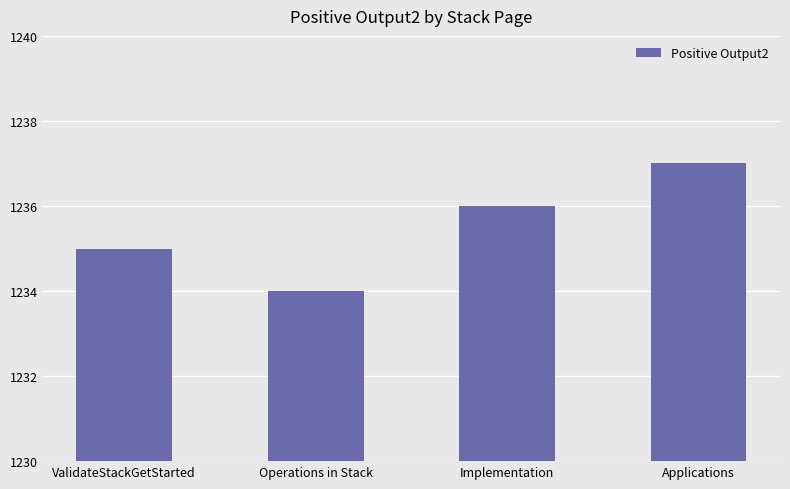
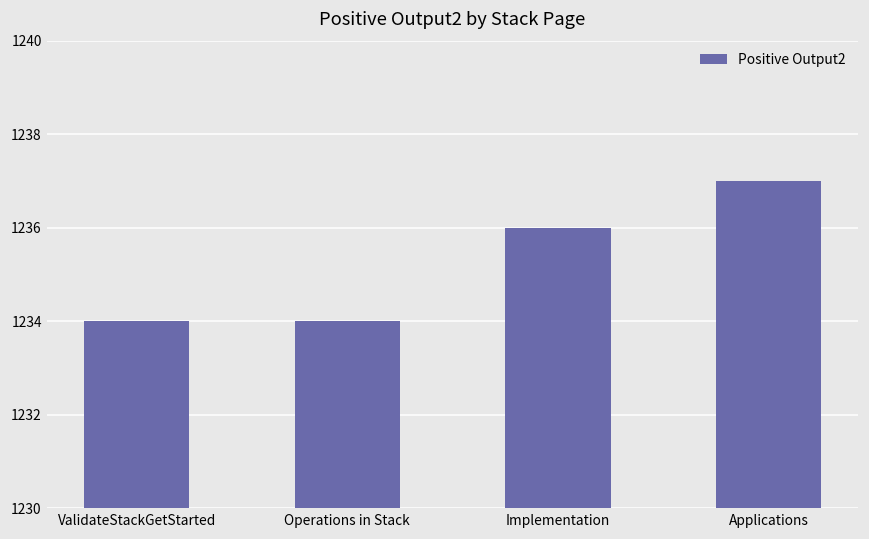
  {
-   "ValidateStackGetStarted": 1235,
+   "ValidateStackGetStarted": 1234,
    "Operations in Stack": 1234,
    "Implementation": 1236,
    "Applications": 1237
  }
